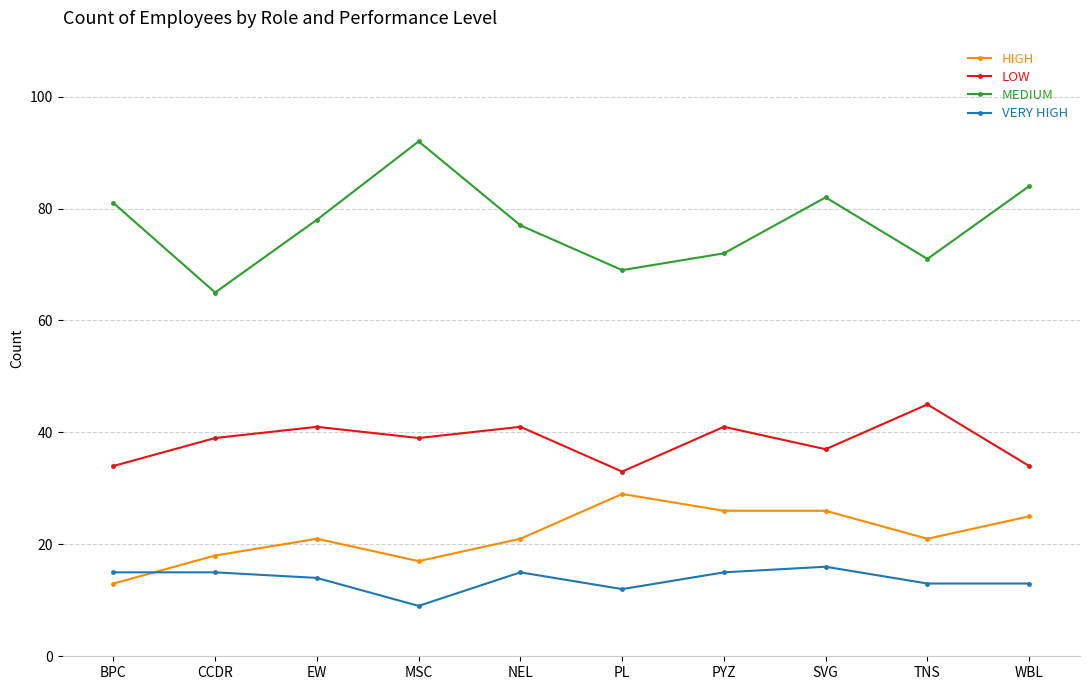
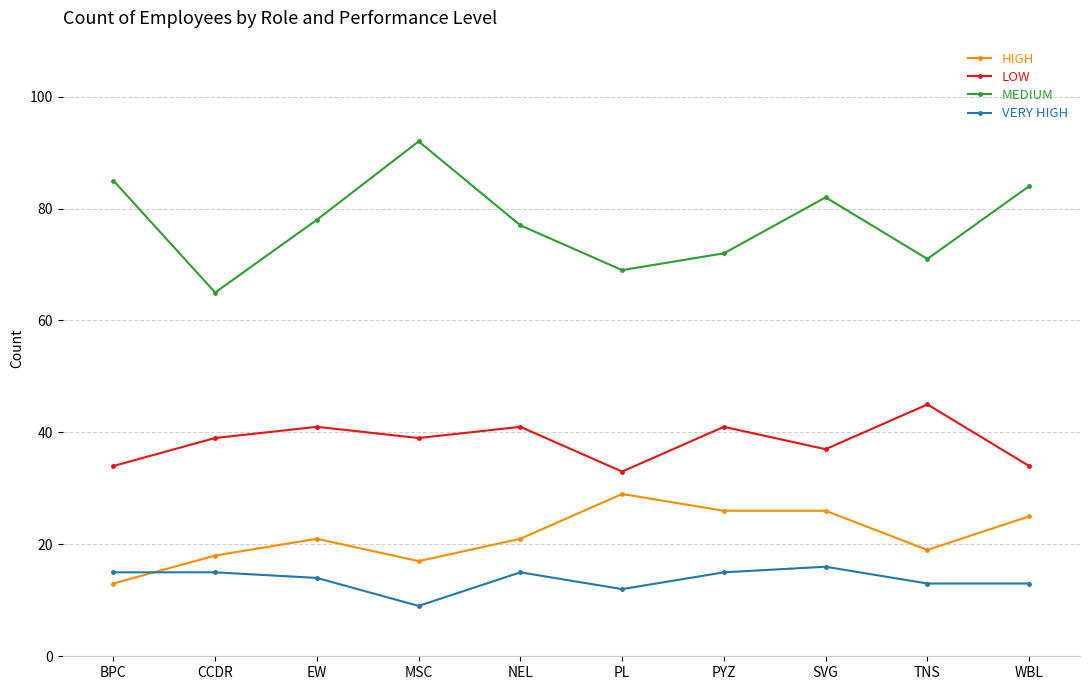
  {
    "HIGH": {
      "BPC": 13,
      "CCDR": 18,
      "EW": 21,
      "MSC": 17,
      "NEL": 21,
      "PL": 29,
      "PYZ": 26,
      "SVG": 26,
-     "TNS": 21,
+     "TNS": 19,
      "WBL": 25
    },
    "LOW": {
      "BPC": 34,
      "CCDR": 39,
      "EW": 41,
      "MSC": 39,
      "NEL": 41,
      "PL": 33,
      "PYZ": 41,
      "SVG": 37,
      "TNS": 45,
      "WBL": 34
    },
    "MEDIUM": {
-     "BPC": 81,
+     "BPC": 85,
      "CCDR": 65,
      "EW": 78,
      "MSC": 92,
      "NEL": 77,
      "PL": 69,
      "PYZ": 72,
      "SVG": 82,
      "TNS": 71,
      "WBL": 84
    },
    "VERY HIGH": {
      "BPC": 15,
      "CCDR": 15,
      "EW": 14,
      "MSC": 9,
      "NEL": 15,
      "PL": 12,
      "PYZ": 15,
      "SVG": 16,
      "TNS": 13,
      "WBL": 13
    }
  }
